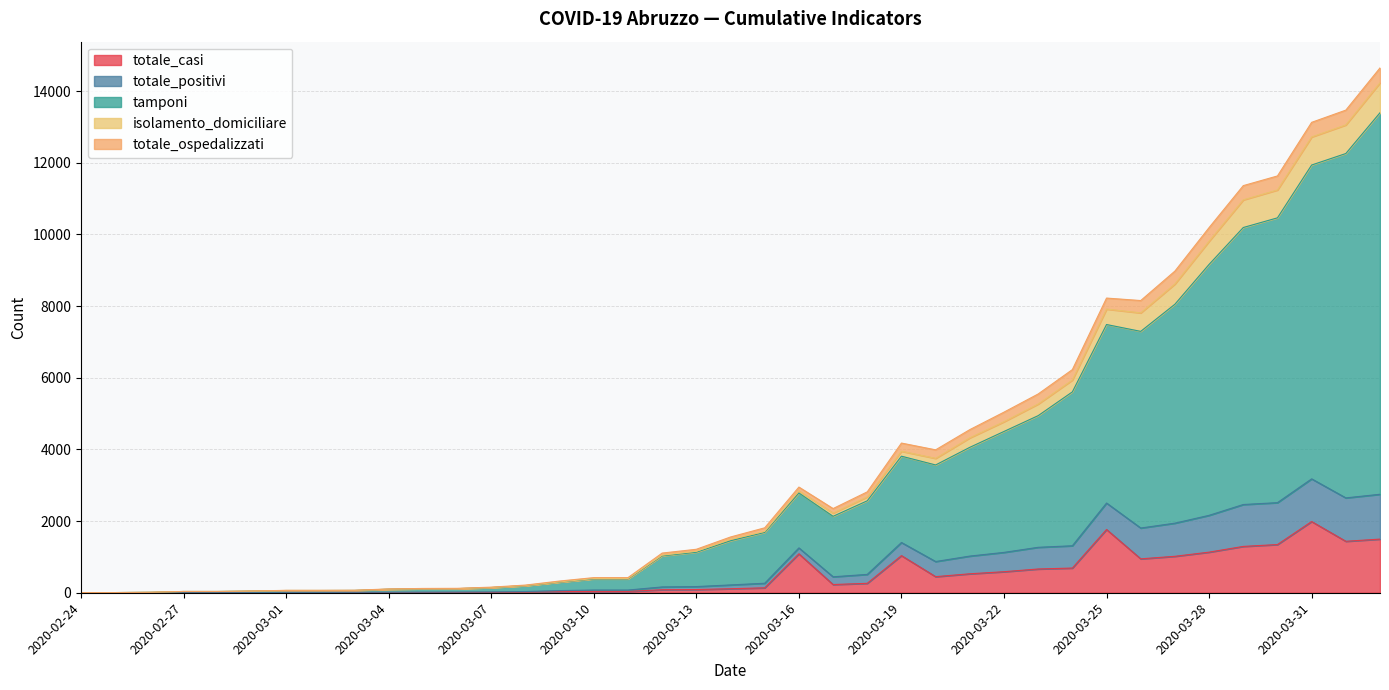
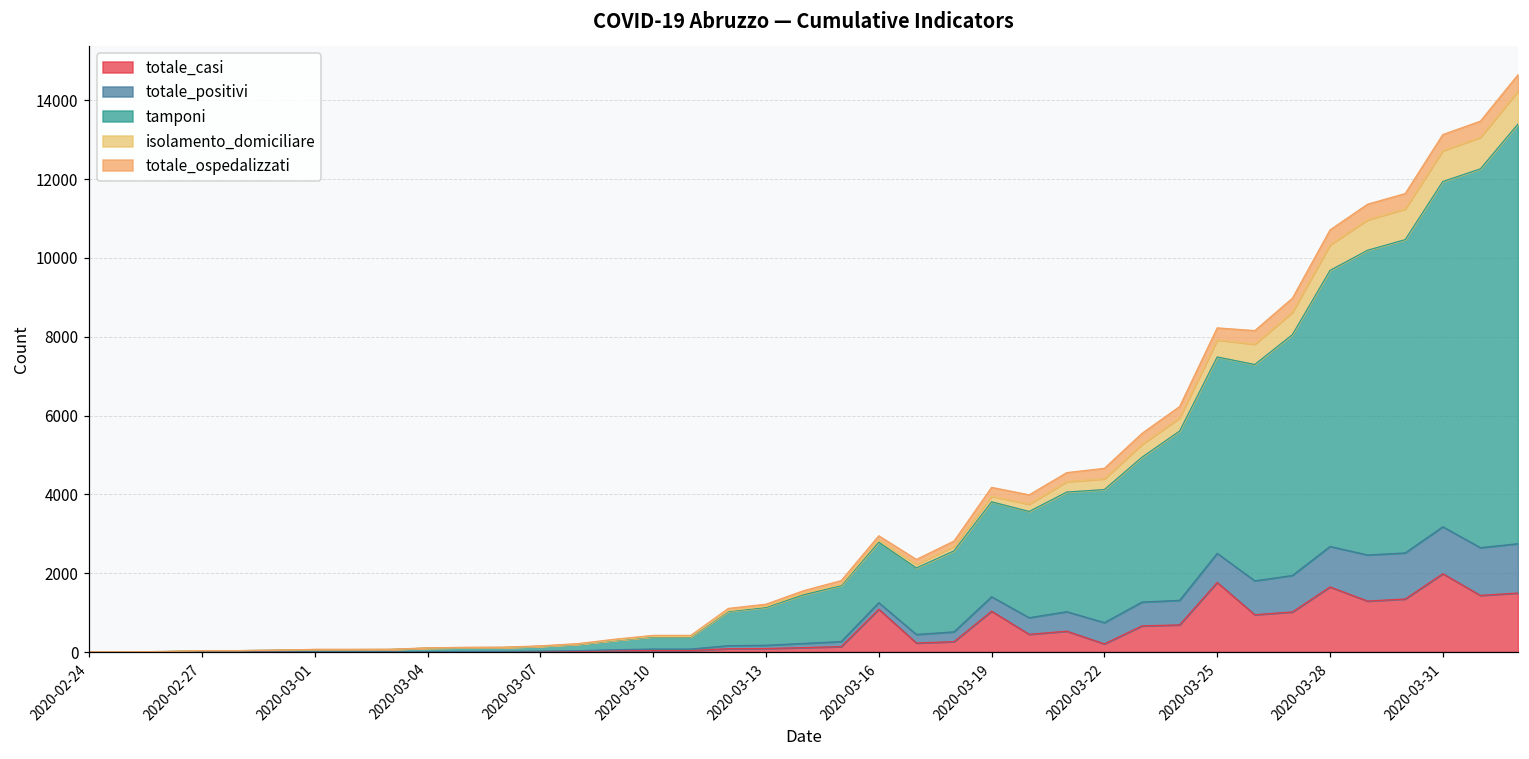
  {
    "totale_casi": {
      "2020-03-13": 100,
      "2020-03-16": 1100,
      "2020-03-19": 1000,
-     "2020-03-22": 600,
+     "2020-03-22": 200,
      "2020-03-25": 1800,
-     "2020-03-28": 1100,
+     "2020-03-28": 1700,
      "2020-03-31": 2000
    }
  }
